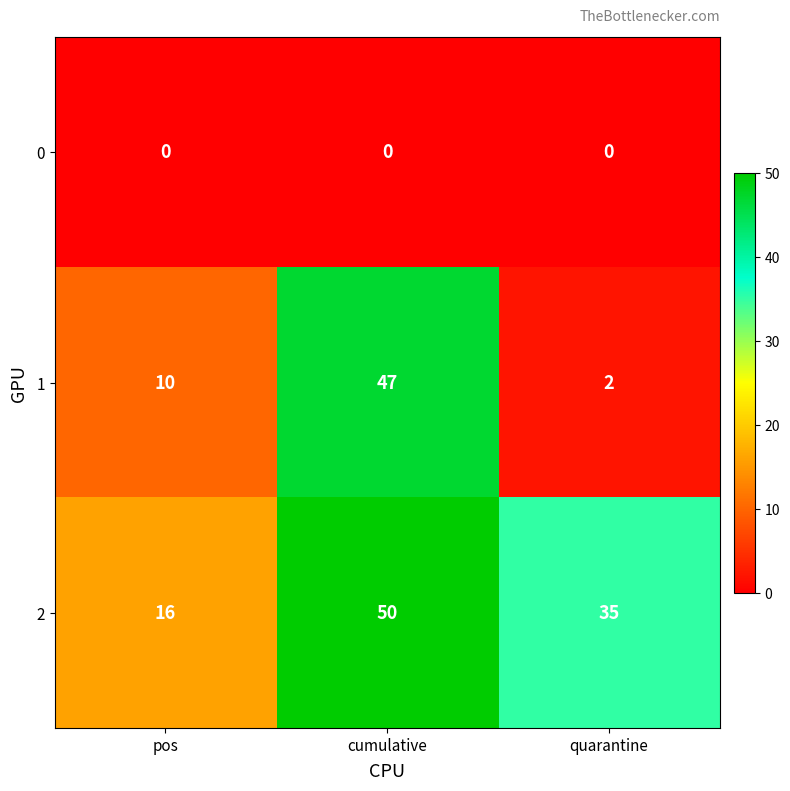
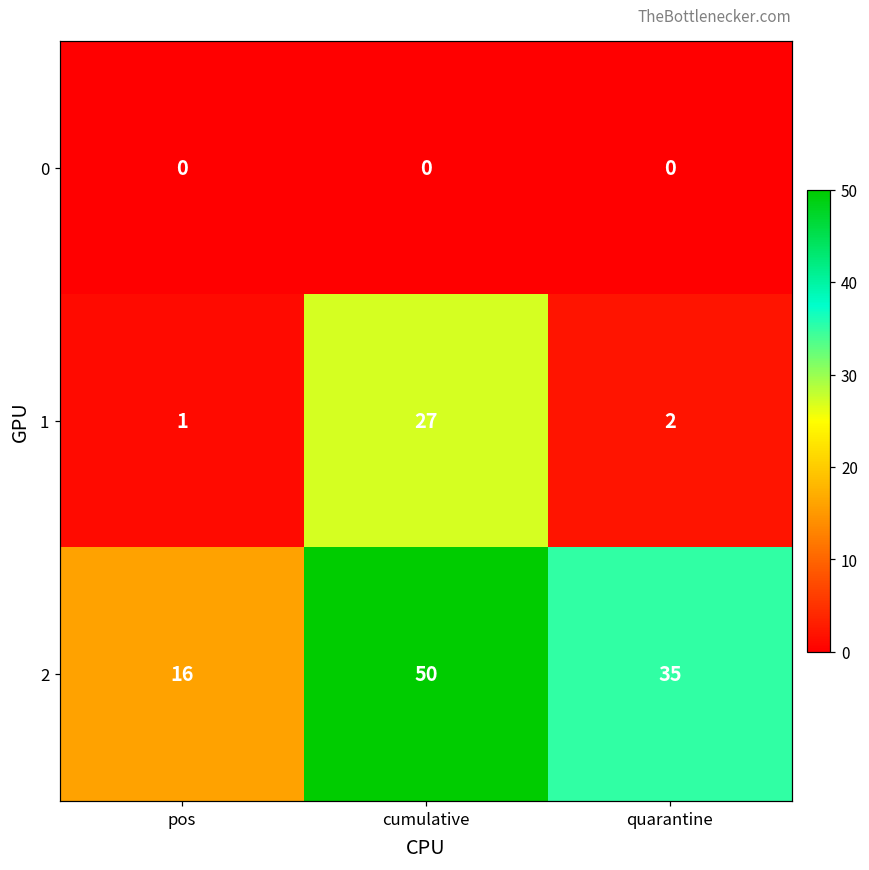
  {
    "0": {
      "pos": 0,
      "cumulative": 0,
      "quarantine": 0
    },
    "1": {
-     "pos": 10,
-     "cumulative": 47,
+     "pos": 1,
+     "cumulative": 27,
      "quarantine": 2
    },
    "2": {
      "pos": 16,
      "cumulative": 50,
      "quarantine": 35
    }
  }
